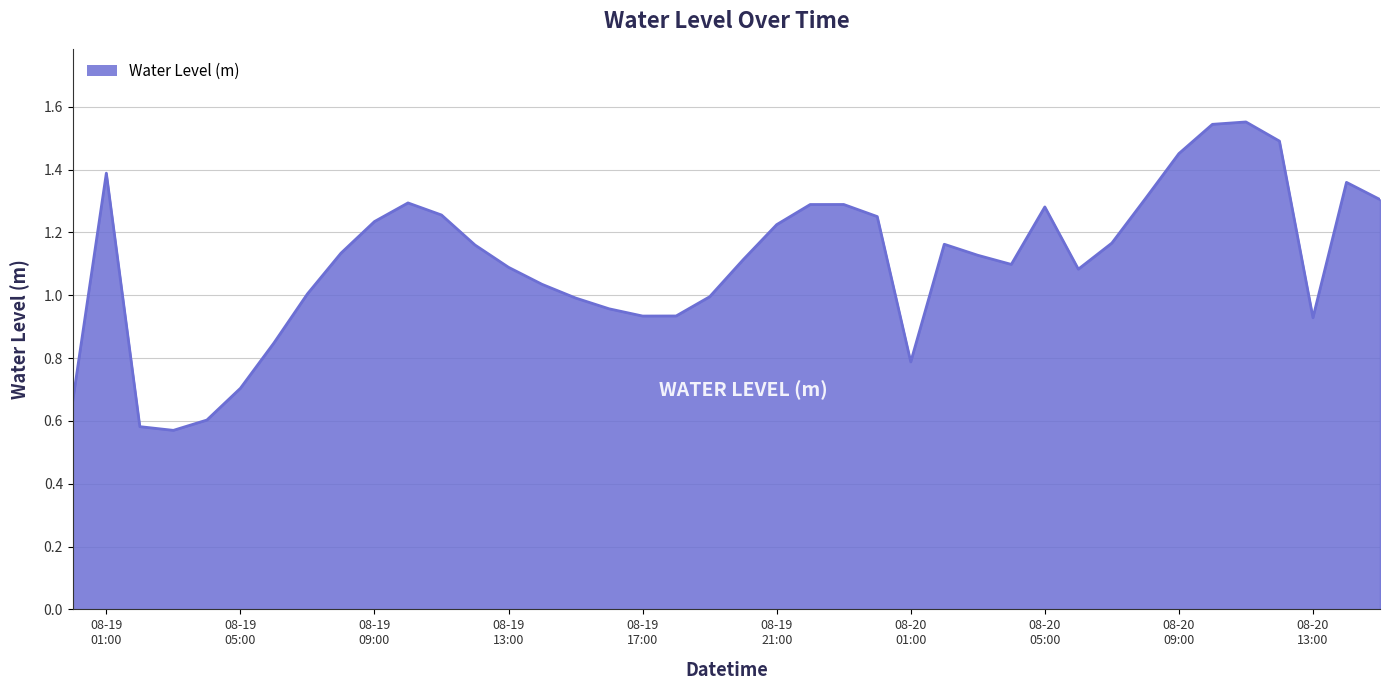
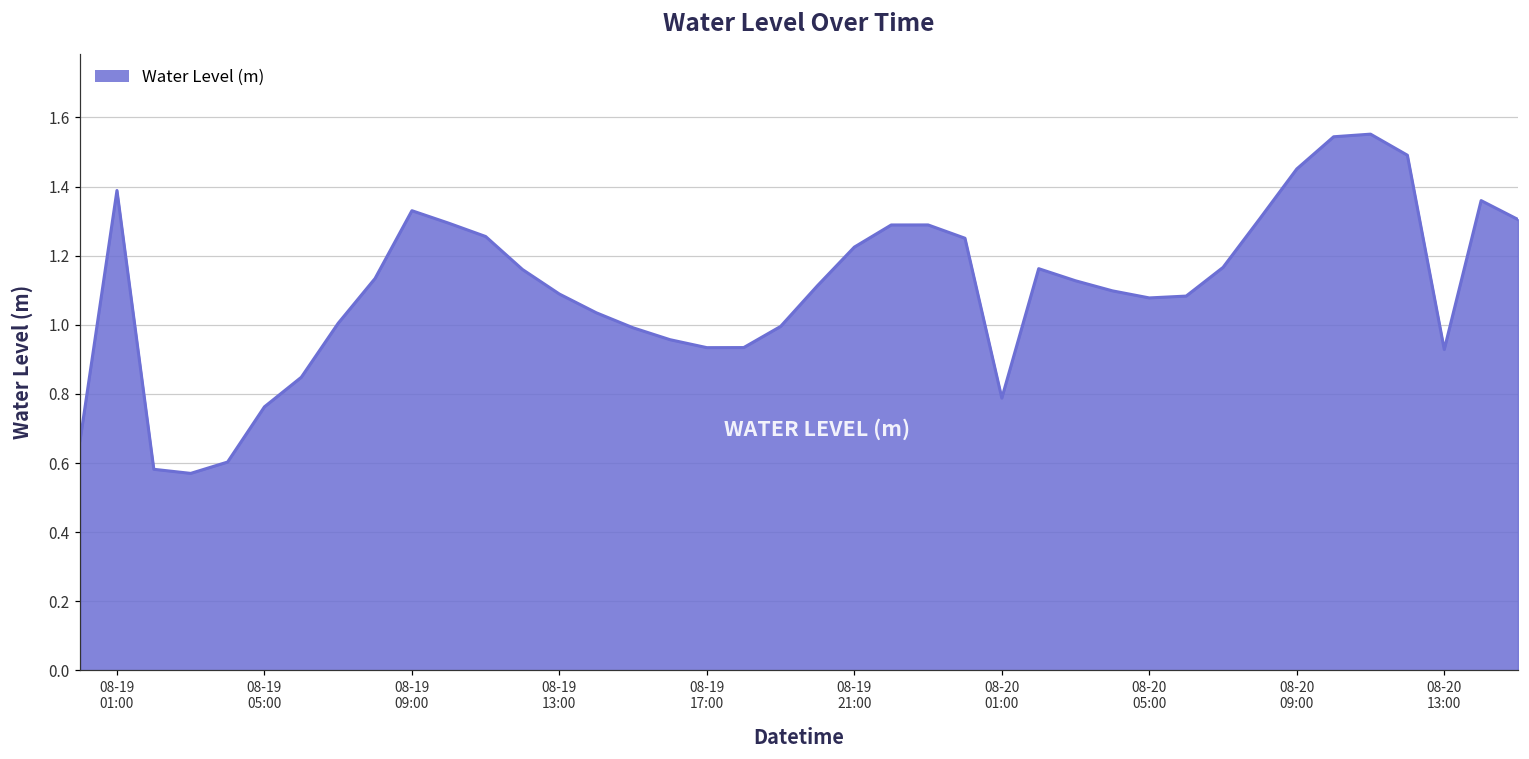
  {
    "08-19 01:00": 1.39,
-   "08-19 05:00": 0.70,
-   "08-19 09:00": 1.23,
+   "08-19 05:00": 0.76,
+   "08-19 09:00": 1.33,
    "08-19 13:00": 1.09,
    "08-19 17:00": 0.93,
    "08-19 21:00": 1.22,
    "08-20 01:00": 0.79,
-   "08-20 05:00": 1.28,
+   "08-20 05:00": 1.08,
    "08-20 09:00": 1.45,
    "08-20 13:00": 0.93
  }
